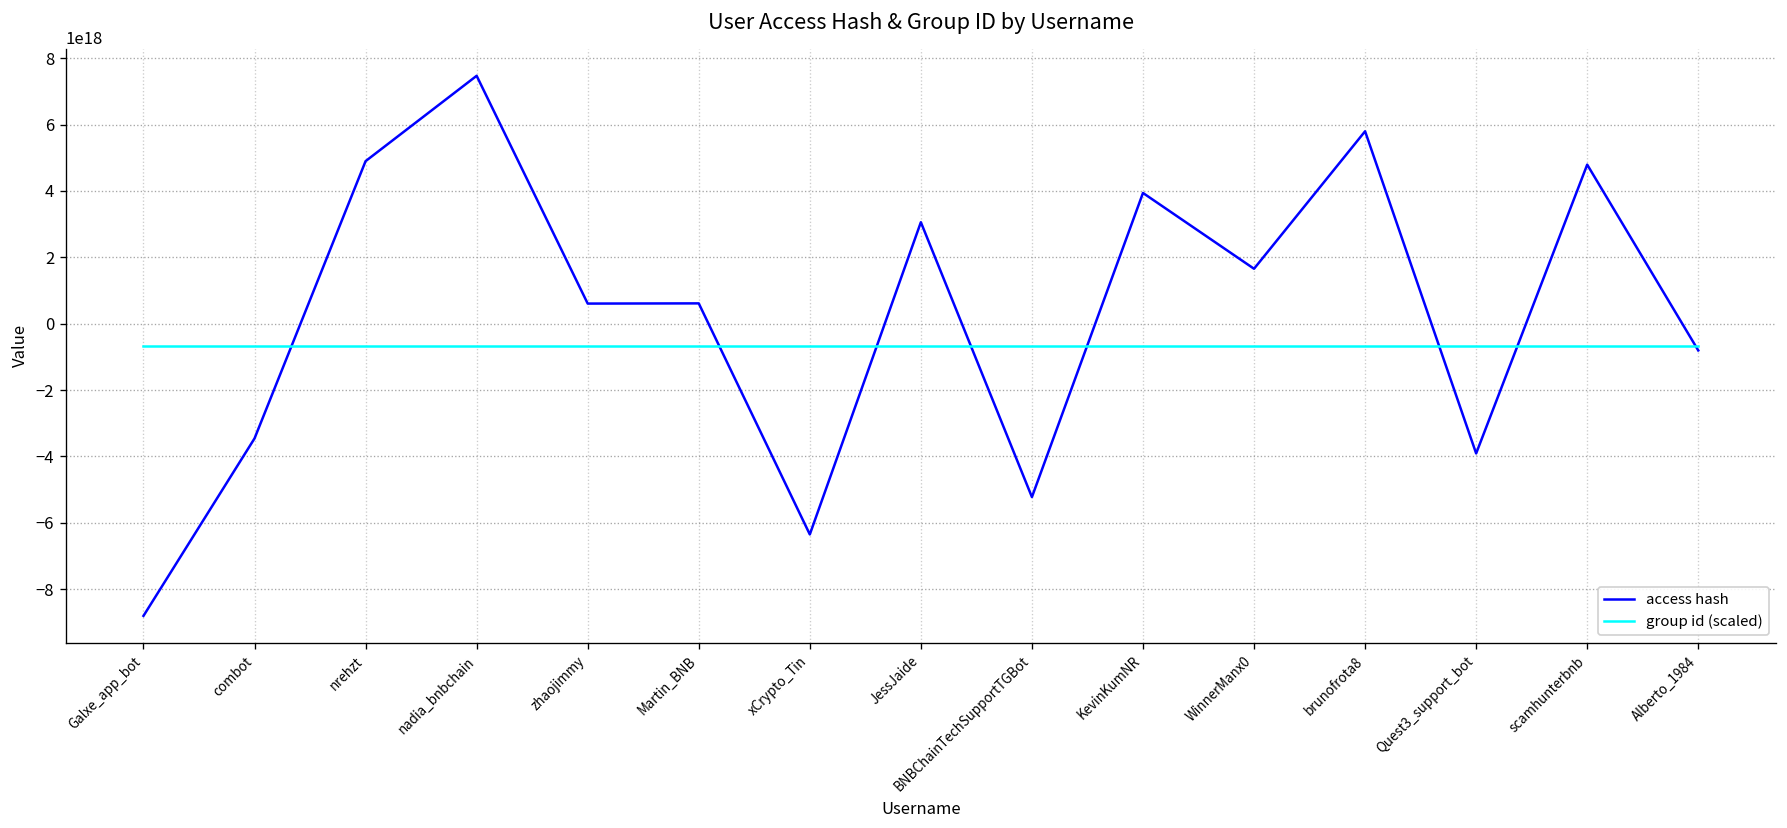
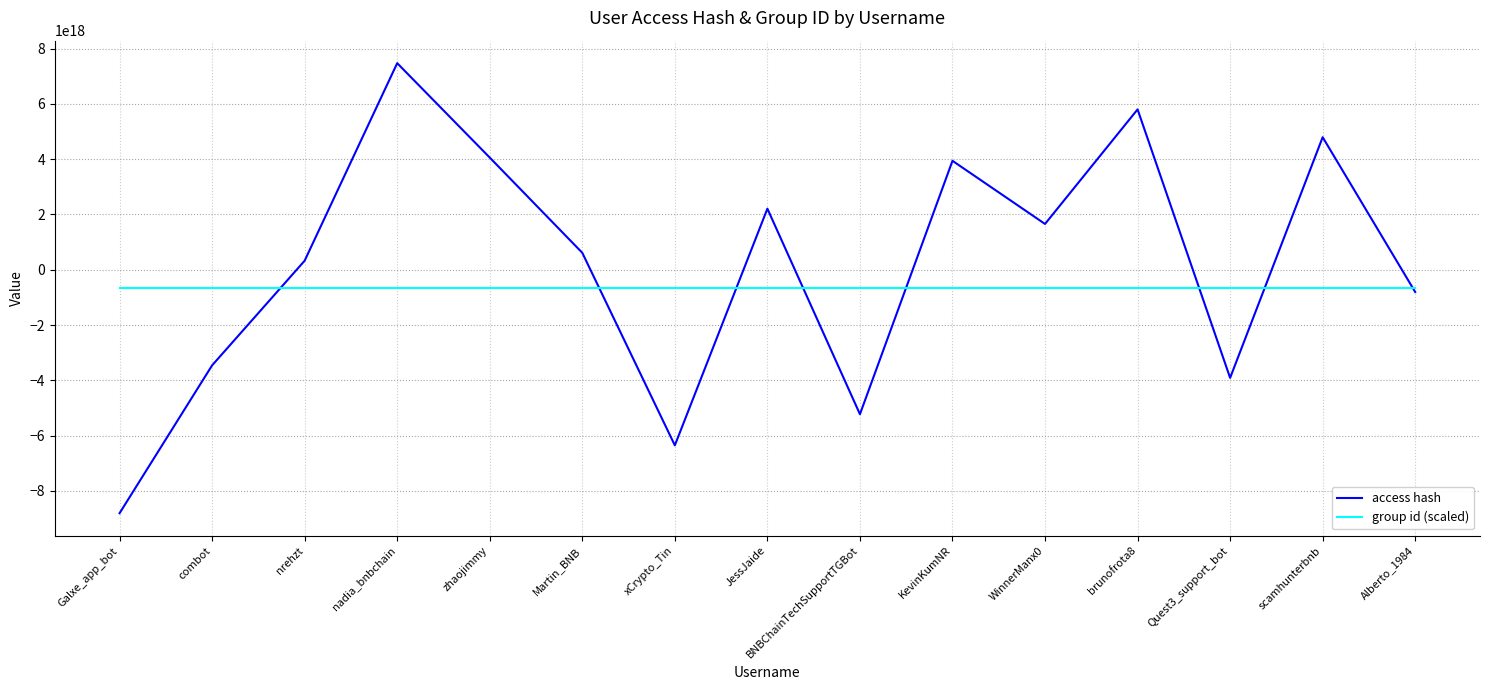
  {
    "access hash": {
      "Galxe_app_bot": -8800000000000000000,
      "combot": -3500000000000000000,
-     "nrehzt": 4900000000000000000,
+     "nrehzt": 300000000000000000,
      "nadia_bnbchain": 7500000000000000000,
-     "zhaojimmy": 600000000000000000,
+     "zhaojimmy": 4100000000000000000,
      "Martin_BNB": 600000000000000000,
      "xCrypto_Tin": -6400000000000000000,
-     "JessJaide": 3100000000000000000,
+     "JessJaide": 2200000000000000000,
      "BNBChainTechSupportTGBot": -5200000000000000000,
      "KevinKumNR": 3900000000000000000,
      "WinnerManx0": 1700000000000000000,
      "brunofrota8": 5800000000000000000,
      "Quest3_support_bot": -3900000000000000000,
      "scamhunterbnb": 4800000000000000000,
      "Alberto_1984": -800000000000000000
    },
    "group id (scaled)": {
      "Galxe_app_bot": -700000000000000000,
      "combot": -700000000000000000,
      "nrehzt": -700000000000000000,
      "nadia_bnbchain": -700000000000000000,
      "zhaojimmy": -700000000000000000,
      "Martin_BNB": -700000000000000000,
      "xCrypto_Tin": -700000000000000000,
      "JessJaide": -700000000000000000,
      "BNBChainTechSupportTGBot": -700000000000000000,
      "KevinKumNR": -700000000000000000,
      "WinnerManx0": -700000000000000000,
      "brunofrota8": -700000000000000000,
      "Quest3_support_bot": -700000000000000000,
      "scamhunterbnb": -700000000000000000,
      "Alberto_1984": -700000000000000000
    }
  }
